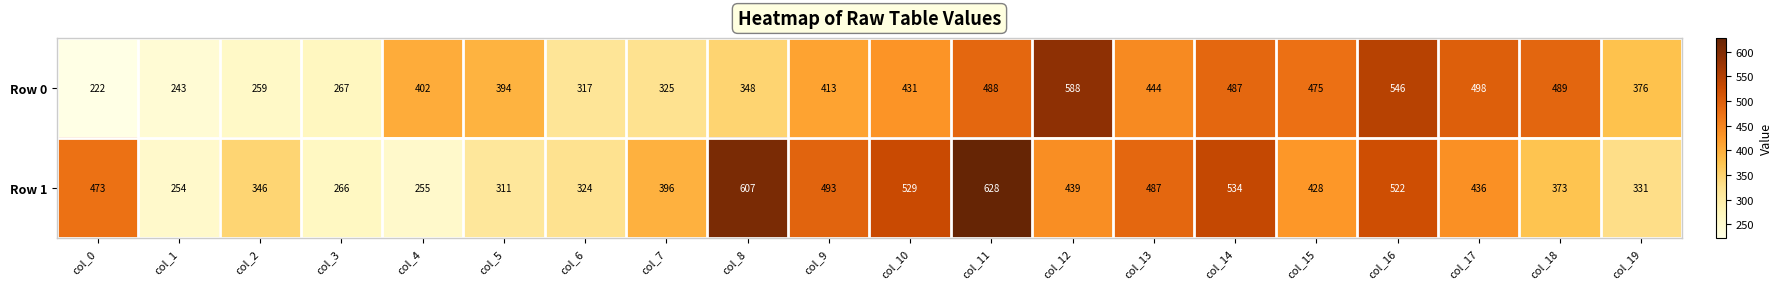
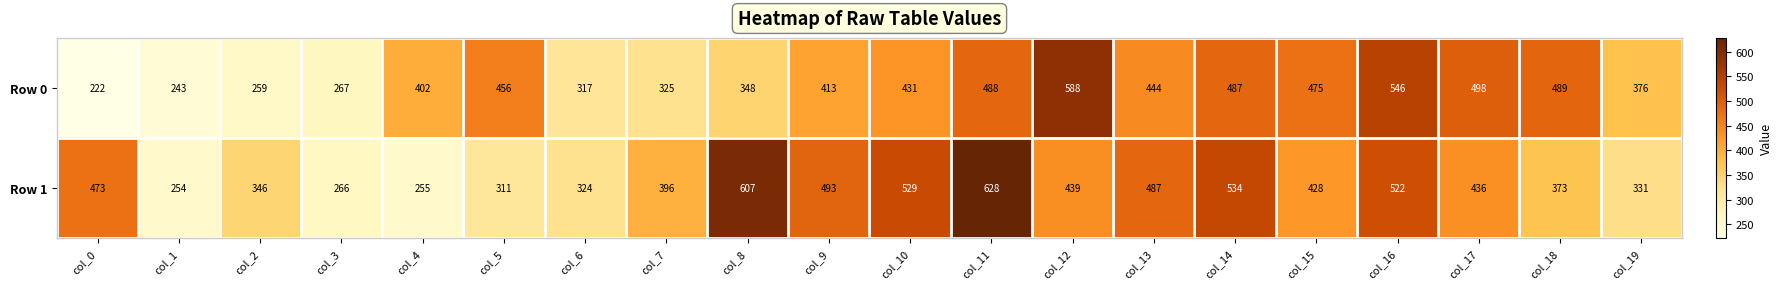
  {
    "Row 0": {
      "col_0": 222,
      "col_1": 243,
      "col_2": 259,
      "col_3": 267,
      "col_4": 402,
-     "col_5": 394,
+     "col_5": 456,
      "col_6": 317,
      "col_7": 325,
      "col_8": 348,
      "col_9": 413,
      "col_10": 431,
      "col_11": 488,
      "col_12": 588,
      "col_13": 444,
      "col_14": 487,
      "col_15": 475,
      "col_16": 546,
      "col_17": 498,
      "col_18": 489,
      "col_19": 376
    },
    "Row 1": {
      "col_0": 473,
      "col_1": 254,
      "col_2": 346,
      "col_3": 266,
      "col_4": 255,
      "col_5": 311,
      "col_6": 324,
      "col_7": 396,
      "col_8": 607,
      "col_9": 493,
      "col_10": 529,
      "col_11": 628,
      "col_12": 439,
      "col_13": 487,
      "col_14": 534,
      "col_15": 428,
      "col_16": 522,
      "col_17": 436,
      "col_18": 373,
      "col_19": 331
    }
  }
